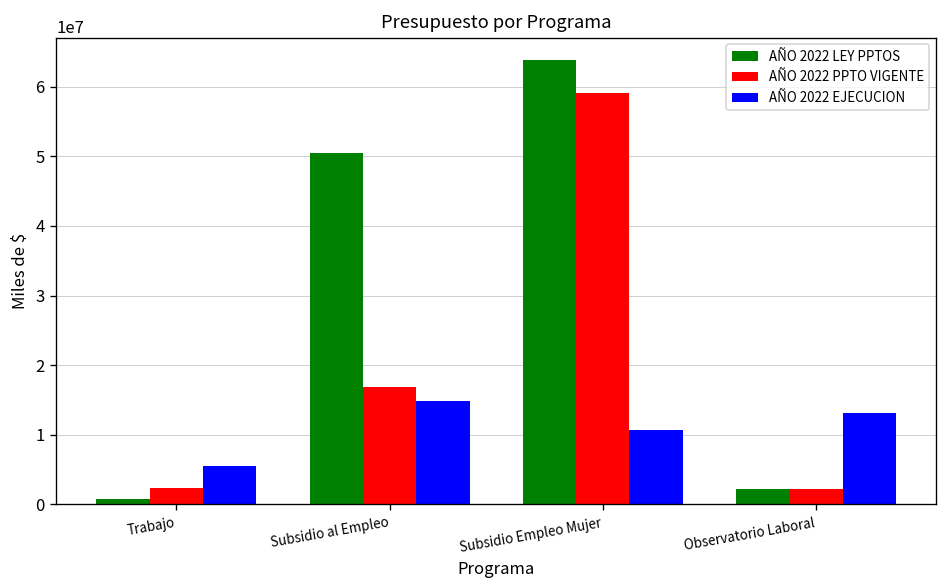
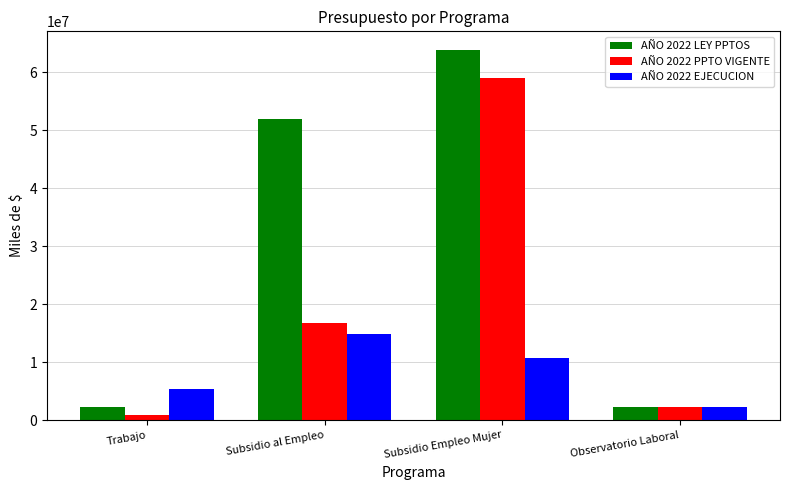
  {
    "AÑO 2022 LEY PPTOS": {
-     "Trabajo": 1000000,
-     "Subsidio al Empleo": 50000000,
+     "Trabajo": 2000000,
+     "Subsidio al Empleo": 52000000,
      "Subsidio Empleo Mujer": 64000000,
      "Observatorio Laboral": 2000000
    },
    "AÑO 2022 PPTO VIGENTE": {
-     "Trabajo": 2000000,
+     "Trabajo": 1000000,
      "Subsidio al Empleo": 17000000,
      "Subsidio Empleo Mujer": 59000000,
      "Observatorio Laboral": 2000000
    },
    "AÑO 2022 EJECUCION": {
      "Trabajo": 5000000,
      "Subsidio al Empleo": 15000000,
      "Subsidio Empleo Mujer": 11000000,
-     "Observatorio Laboral": 13000000
+     "Observatorio Laboral": 2000000
    }
  }
